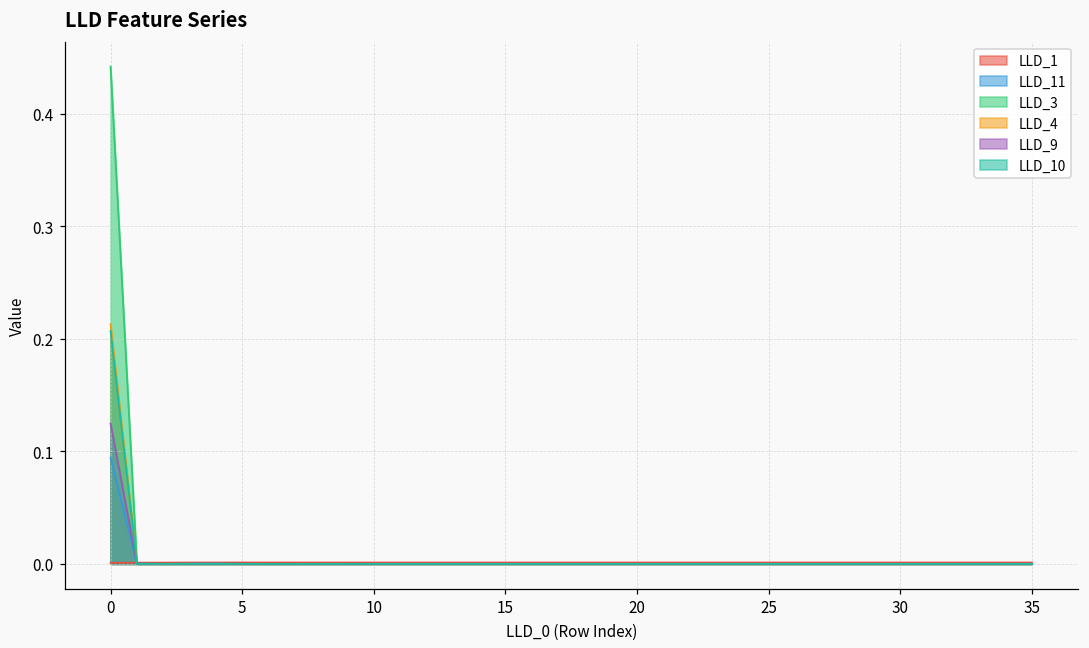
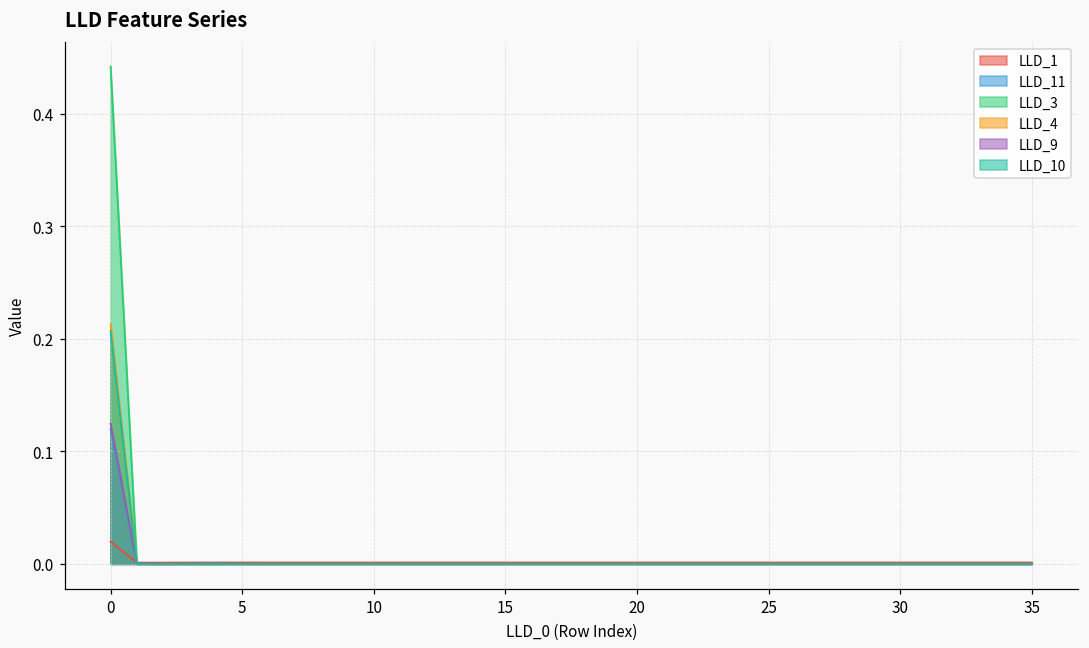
  {
    "LLD_1": {
-     "0": 0.001
+     "0": 0.020
    },
    "LLD_11": {
-     "0": 0.094
+     "0": 0.120
    },
    "LLD_4": {
      "0": 0.213
    },
    "LLD_9": {
      "0": 0.125
    }
  }
